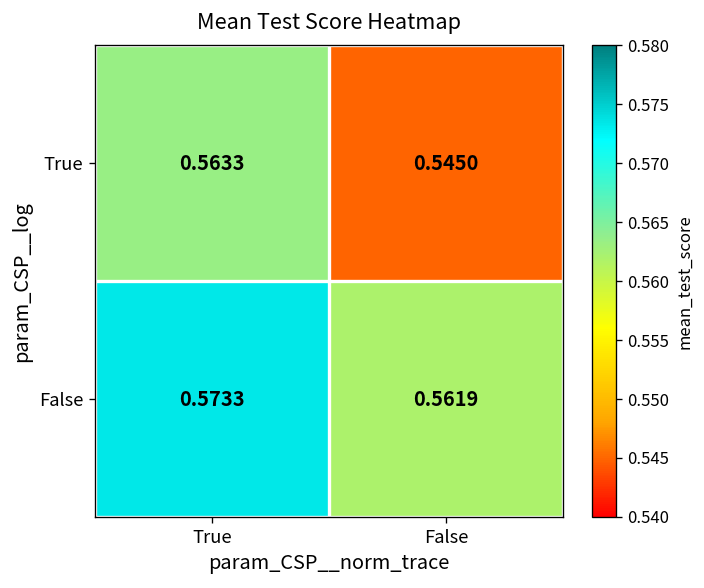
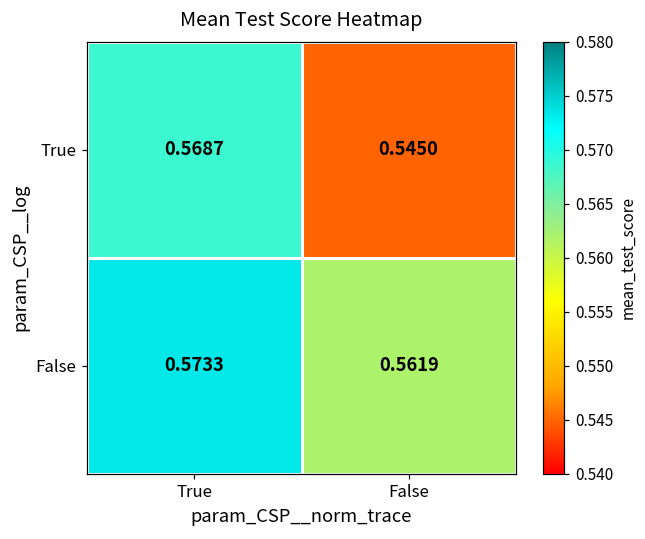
  {
    "True": {
-     "True": 0.5633,
+     "True": 0.5687,
      "False": 0.5450
    },
    "False": {
      "True": 0.5733,
      "False": 0.5619
    }
  }
